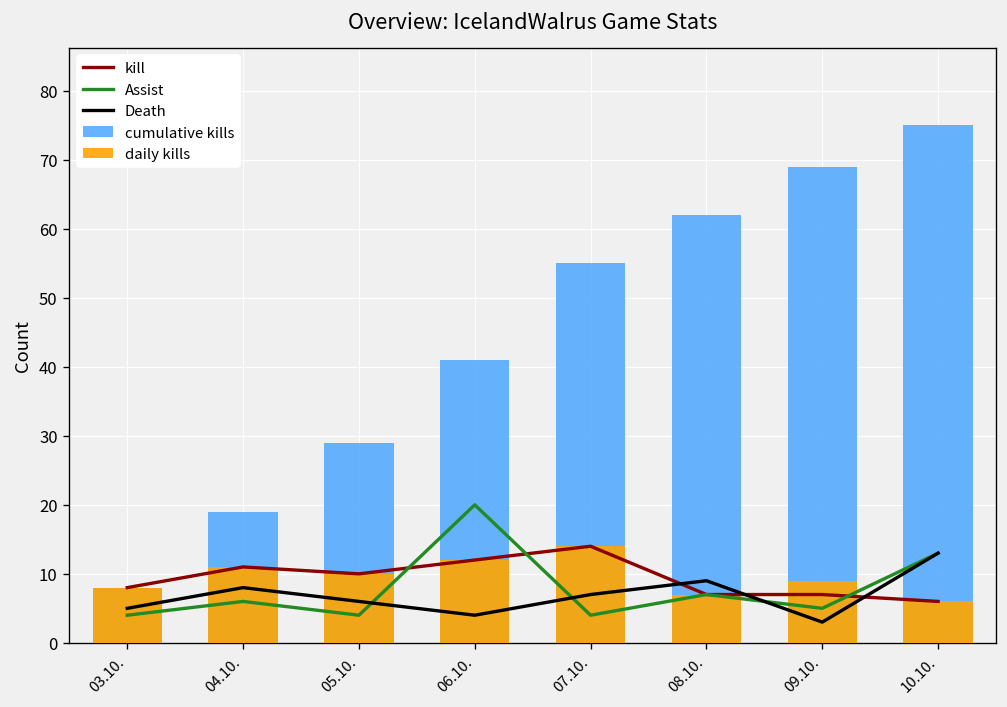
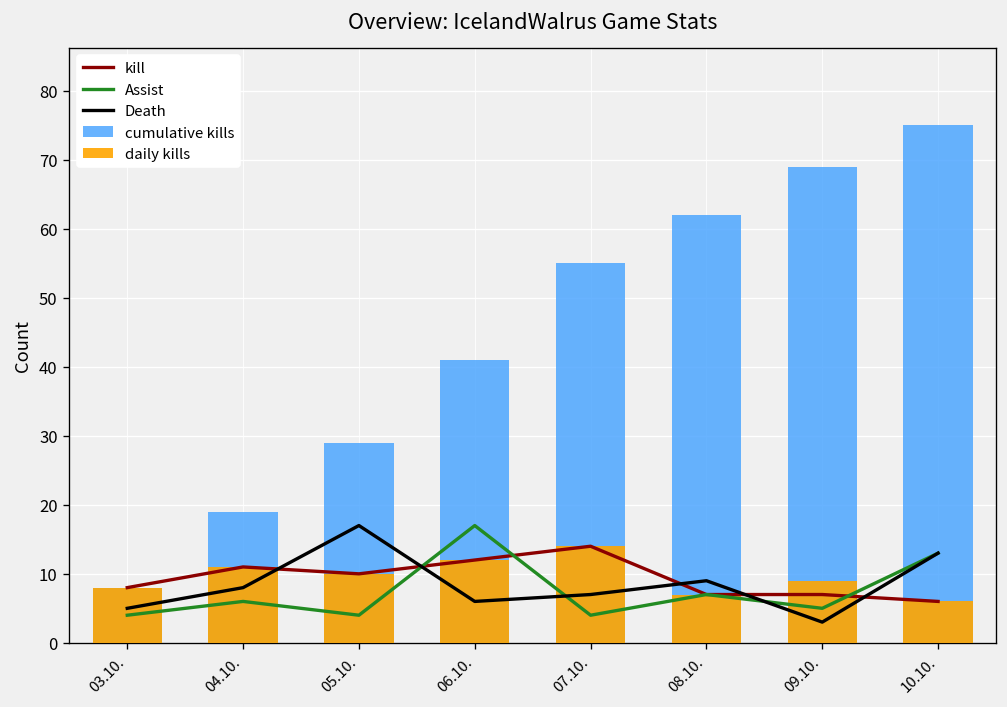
  {
    "kill": {
      "03.10.": 8,
      "04.10.": 11,
      "05.10.": 10,
      "06.10.": 12,
      "07.10.": 14,
      "09.10.": 7,
      "10.10.": 6
    },
    "cumulative kills": {
      "03.10.": 8,
      "04.10.": 19,
      "05.10.": 29,
      "06.10.": 41,
      "07.10.": 55,
      "08.10.": 62,
      "09.10.": 69,
      "10.10.": 75
    },
    "Assist": {
      "03.10.": 4,
      "04.10.": 6,
      "05.10.": 4,
-     "06.10.": 20,
+     "06.10.": 17,
      "07.10.": 4,
      "09.10.": 5
    },
    "daily kills": {
      "03.10.": 8
    },
    "Death": {
      "03.10.": 5,
      "04.10.": 8,
-     "05.10.": 6,
-     "06.10.": 4,
+     "05.10.": 17,
+     "06.10.": 6,
      "07.10.": 7,
      "08.10.": 9,
      "09.10.": 3
    }
  }
